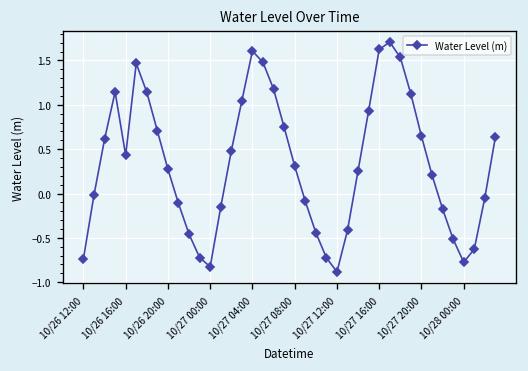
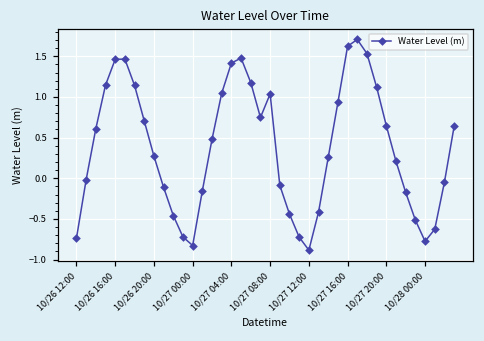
  {
    "10/26 12:00": -0.7,
-   "10/26 16:00": 0.4,
+   "10/26 16:00": 1.5,
    "10/26 20:00": 0.3,
    "10/27 00:00": -0.8,
-   "10/27 04:00": 1.6,
-   "10/27 08:00": 0.3,
+   "10/27 04:00": 1.4,
+   "10/27 08:00": 1.0,
    "10/27 12:00": -0.9,
    "10/27 16:00": 1.6,
    "10/27 20:00": 0.6,
    "10/28 00:00": -0.8
  }
